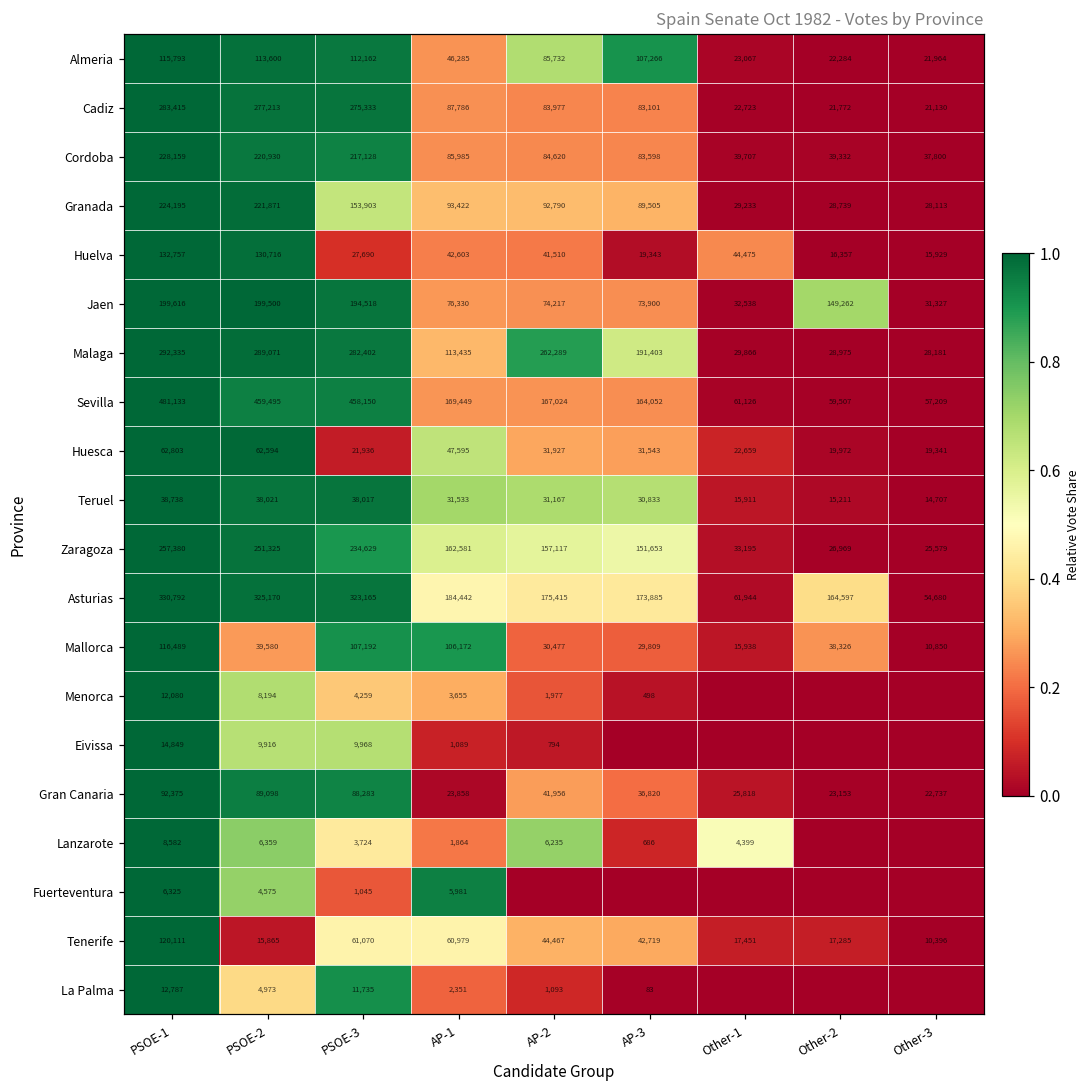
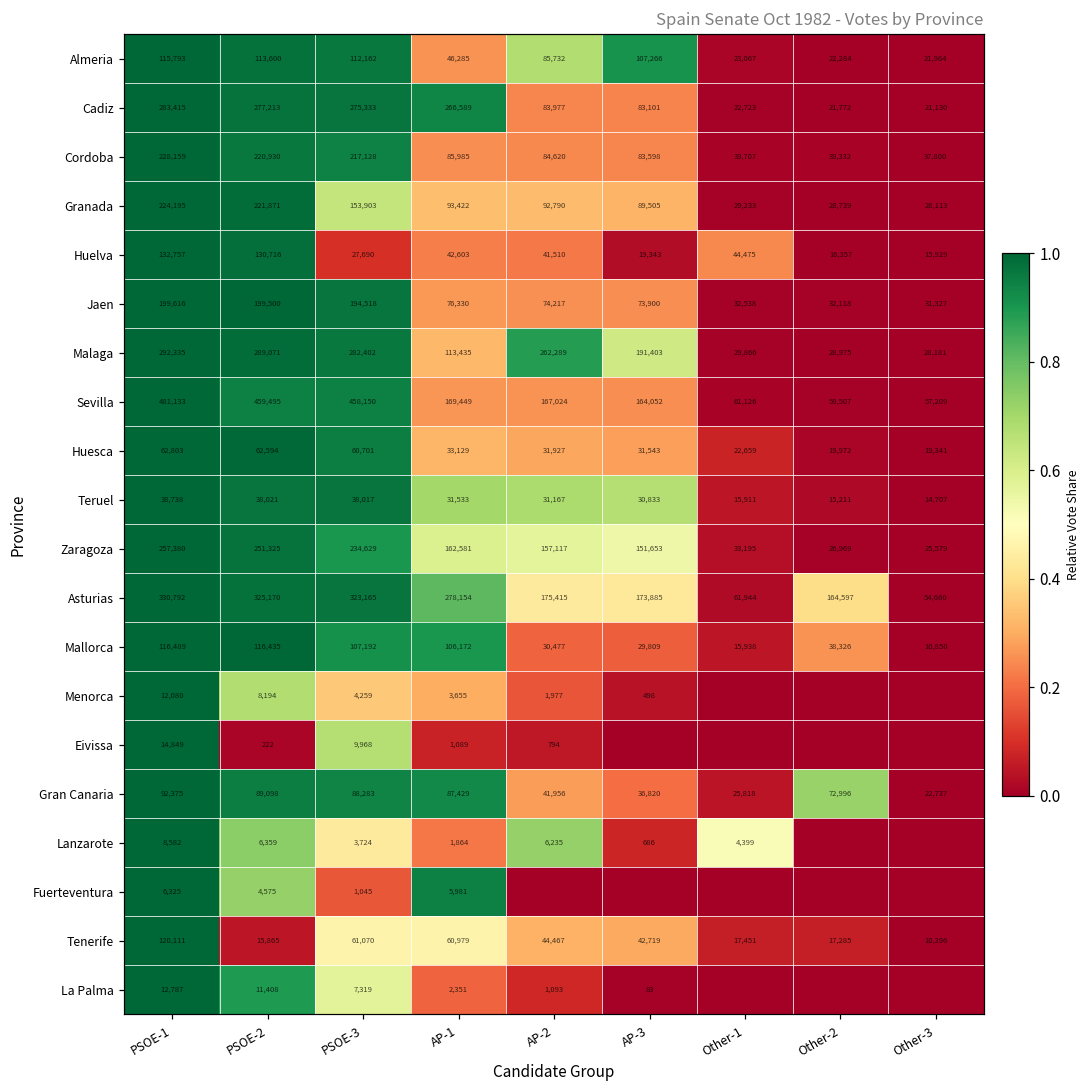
  {
    "Almeria": {
      "PSOE-1": "115,793",
      "PSOE-2": "113,600",
      "PSOE-3": "112,162",
      "AP-1": "46,285",
      "AP-2": "85,732",
      "AP-3": "107,266",
      "Other-1": "23,067",
      "Other-2": "22,284",
      "Other-3": "21,964"
    },
    "Cadiz": {
      "PSOE-1": "283,415",
      "PSOE-2": "277,213",
      "PSOE-3": "275,333",
-     "AP-1": "87,786",
+     "AP-1": "266,589",
      "AP-2": "83,977",
      "AP-3": "83,101",
      "Other-1": "22,723",
      "Other-2": "21,772",
      "Other-3": "21,130"
    },
    "Cordoba": {
      "PSOE-1": "228,159",
      "PSOE-2": "220,930",
      "PSOE-3": "217,128",
      "AP-1": "85,985",
      "AP-2": "84,620",
      "AP-3": "83,598",
      "Other-1": "39,707",
      "Other-2": "39,332",
      "Other-3": "37,800"
    },
    "Granada": {
      "PSOE-1": "224,195",
      "PSOE-2": "221,871",
      "PSOE-3": "153,903",
      "AP-1": "93,422",
      "AP-2": "92,790",
      "AP-3": "89,505",
      "Other-1": "29,233",
      "Other-2": "28,739",
      "Other-3": "28,113"
    },
    "Huelva": {
      "PSOE-1": "132,757",
      "PSOE-2": "130,716",
      "PSOE-3": "27,690",
      "AP-1": "42,603",
      "AP-2": "41,510",
      "AP-3": "19,343",
      "Other-1": "44,475",
      "Other-2": "16,357",
      "Other-3": "15,929"
    },
    "Jaen": {
      "PSOE-1": "199,616",
      "PSOE-2": "199,500",
      "PSOE-3": "194,518",
      "AP-1": "76,330",
      "AP-2": "74,217",
      "AP-3": "73,900",
      "Other-1": "32,538",
-     "Other-2": "149,262",
+     "Other-2": "32,118",
      "Other-3": "31,327"
    },
    "Malaga": {
      "PSOE-1": "292,335",
      "PSOE-2": "289,071",
      "PSOE-3": "282,402",
      "AP-1": "113,435",
      "AP-2": "262,289",
      "AP-3": "191,403",
      "Other-1": "29,866",
      "Other-2": "28,975",
      "Other-3": "28,181"
    },
    "Sevilla": {
      "PSOE-1": "481,133",
      "PSOE-2": "459,495",
      "PSOE-3": "458,150",
      "AP-1": "169,449",
      "AP-2": "167,024",
      "AP-3": "164,052",
      "Other-1": "61,126",
      "Other-2": "59,507",
      "Other-3": "57,209"
    },
    "Huesca": {
      "PSOE-1": "62,803",
      "PSOE-2": "62,594",
-     "PSOE-3": "21,936",
-     "AP-1": "47,595",
+     "PSOE-3": "60,701",
+     "AP-1": "33,129",
      "AP-2": "31,927",
      "AP-3": "31,543",
      "Other-1": "22,659",
      "Other-2": "19,972",
      "Other-3": "19,341"
    },
    "Teruel": {
      "PSOE-1": "38,738",
      "PSOE-2": "38,021",
      "PSOE-3": "38,017",
      "AP-1": "31,533",
      "AP-2": "31,167",
      "AP-3": "30,833",
      "Other-1": "15,911",
      "Other-2": "15,211",
      "Other-3": "14,707"
    },
    "Zaragoza": {
      "PSOE-1": "257,380",
      "PSOE-2": "251,325",
      "PSOE-3": "234,629",
      "AP-1": "162,581",
      "AP-2": "157,117",
      "AP-3": "151,653",
      "Other-1": "33,195",
      "Other-2": "26,969",
      "Other-3": "25,579"
    },
    "Asturias": {
      "PSOE-1": "330,792",
      "PSOE-2": "325,170",
      "PSOE-3": "323,165",
-     "AP-1": "184,442",
+     "AP-1": "278,154",
      "AP-2": "175,415",
      "AP-3": "173,885",
      "Other-1": "61,944",
      "Other-2": "164,597",
      "Other-3": "54,680"
    },
    "Mallorca": {
      "PSOE-1": "116,489",
-     "PSOE-2": "39,580",
+     "PSOE-2": "116,435",
      "PSOE-3": "107,192",
      "AP-1": "106,172",
      "AP-2": "30,477",
      "AP-3": "29,809",
      "Other-1": "15,938",
      "Other-2": "38,326",
      "Other-3": "10,850"
    },
    "Menorca": {
      "PSOE-1": "12,080",
      "PSOE-2": "8,194",
      "PSOE-3": "4,259",
      "AP-1": "3,655",
      "AP-2": "1,977",
      "AP-3": "498"
    },
    "Eivissa": {
      "PSOE-1": "14,849",
-     "PSOE-2": "9,916",
+     "PSOE-2": "222",
      "PSOE-3": "9,968",
      "AP-1": "1,089",
      "AP-2": "794"
    },
    "Gran Canaria": {
      "PSOE-1": "92,375",
      "PSOE-2": "89,098",
      "PSOE-3": "88,283",
-     "AP-1": "23,858",
+     "AP-1": "87,429",
      "AP-2": "41,956",
      "AP-3": "36,820",
      "Other-1": "25,818",
-     "Other-2": "23,153",
+     "Other-2": "72,996",
      "Other-3": "22,737"
    },
    "Lanzarote": {
      "PSOE-1": "8,582",
      "PSOE-2": "6,359",
      "PSOE-3": "3,724",
      "AP-1": "1,864",
      "AP-2": "6,235",
      "AP-3": "686",
      "Other-1": "4,399"
    },
    "Fuerteventura": {
      "PSOE-1": "6,325",
      "PSOE-2": "4,575",
      "PSOE-3": "1,045",
      "AP-1": "5,981"
    },
    "Tenerife": {
      "PSOE-1": "120,111",
      "PSOE-2": "15,865",
      "PSOE-3": "61,070",
      "AP-1": "60,979",
      "AP-2": "44,467",
      "AP-3": "42,719",
      "Other-1": "17,451",
      "Other-2": "17,285",
      "Other-3": "10,396"
    },
    "La Palma": {
      "PSOE-1": "12,787",
-     "PSOE-2": "4,973",
-     "PSOE-3": "11,735",
+     "PSOE-2": "11,408",
+     "PSOE-3": "7,319",
      "AP-1": "2,351",
      "AP-2": "1,093",
      "AP-3": "83"
    }
  }
